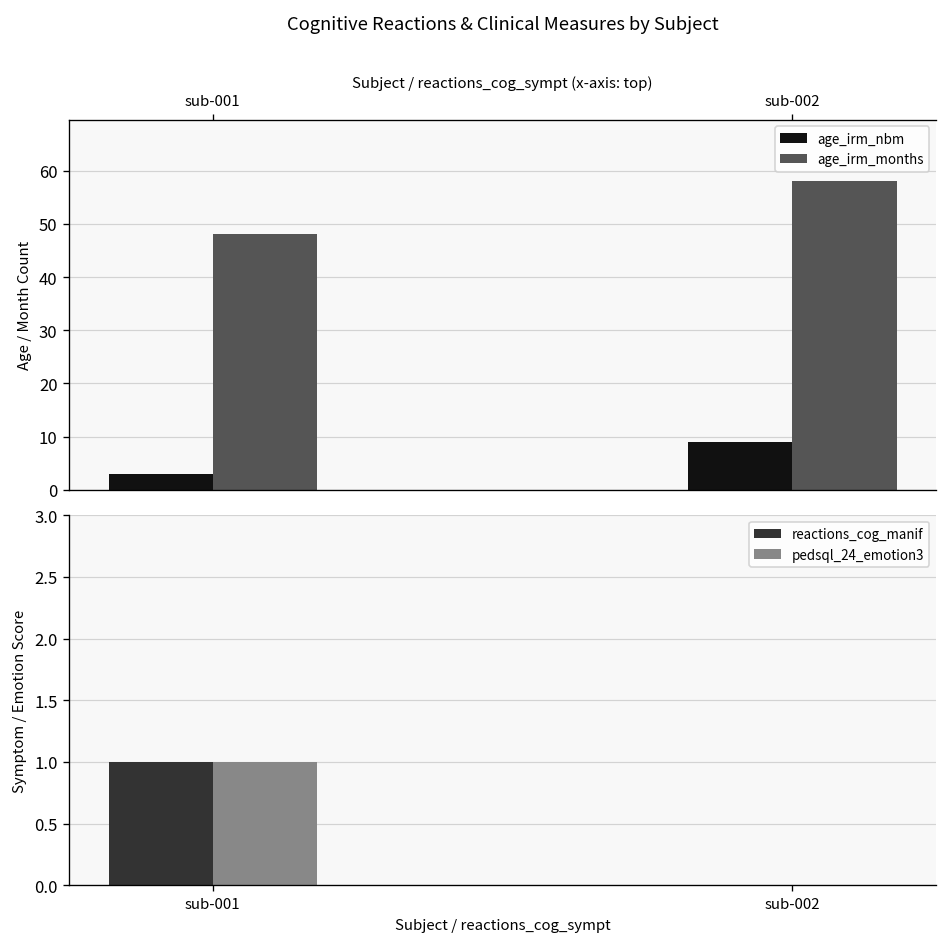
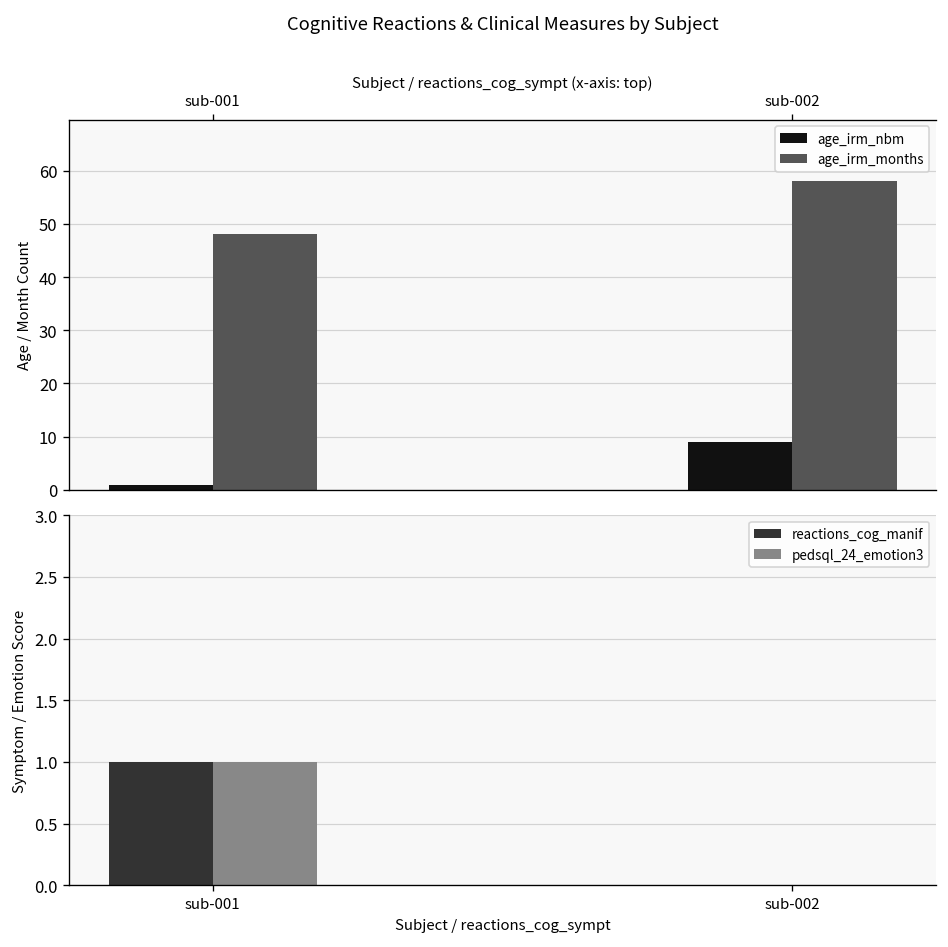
  {
    "Cognitive Reactions & Clinical Measures by Subject": {
      "age_irm_nbm": {
-       "sub-001": 3,
+       "sub-001": 1,
        "sub-002": 9
      },
      "age_irm_months": {
        "sub-001": 48,
        "sub-002": 58
      }
    }
  }
